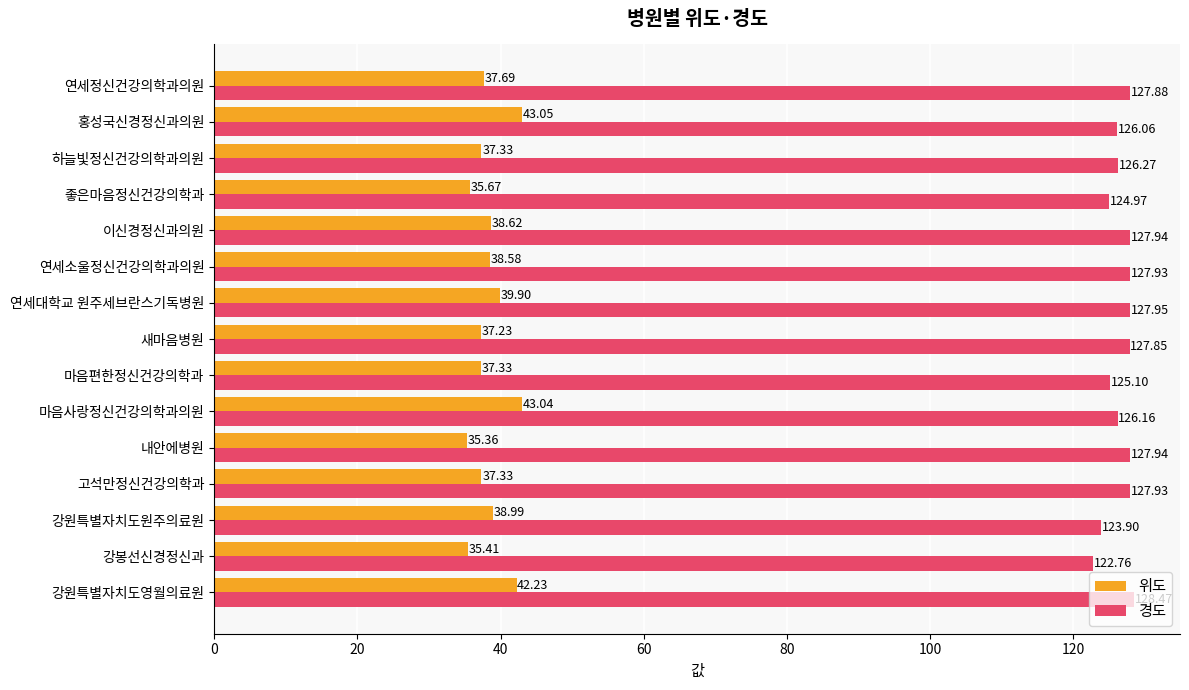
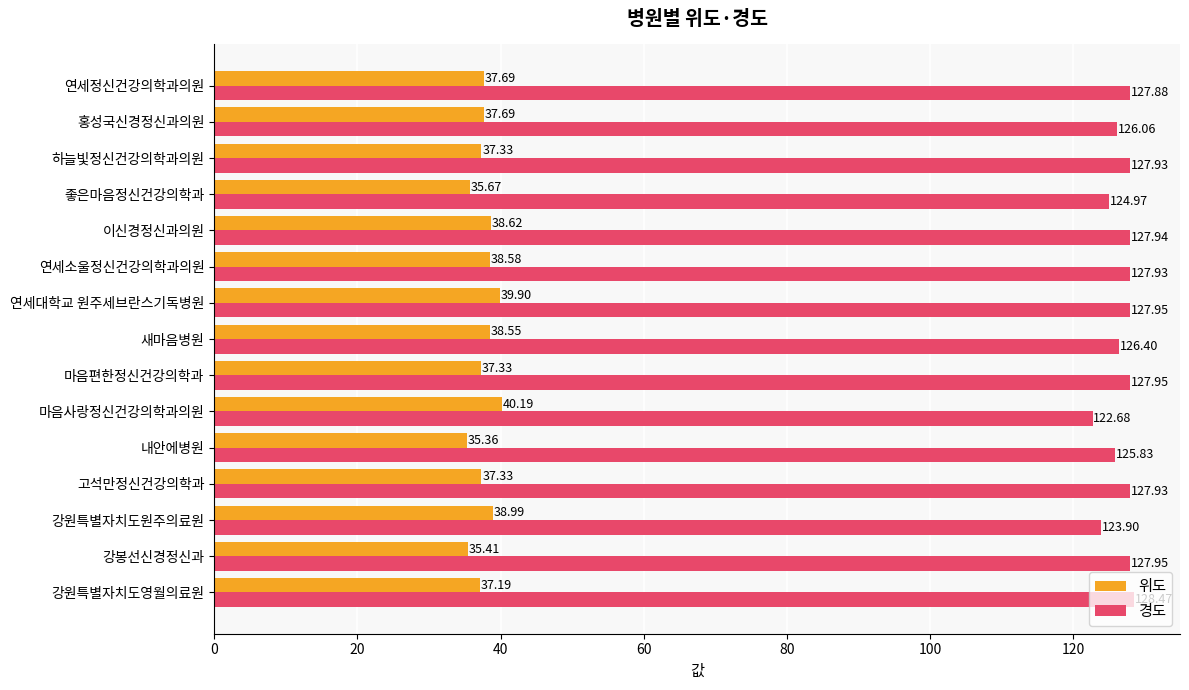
  {
    "위도": {
      "연세정신건강의학과의원": 37.69,
-     "홍성국신경정신과의원": 43.05,
+     "홍성국신경정신과의원": 37.69,
      "하늘빛정신건강의학과의원": 37.33,
      "좋은마음정신건강의학과": 35.67,
      "이신경정신과의원": 38.62,
      "연세소울정신건강의학과의원": 38.58,
      "연세대학교 원주세브란스기독병원": 39.90,
-     "새마음병원": 37.23,
+     "새마음병원": 38.55,
      "마음편한정신건강의학과": 37.33,
-     "마음사랑정신건강의학과의원": 43.04,
+     "마음사랑정신건강의학과의원": 40.19,
      "내안에병원": 35.36,
      "고석만정신건강의학과": 37.33,
      "강원특별자치도원주의료원": 38.99,
      "강봉선신경정신과": 35.41,
-     "강원특별자치도영월의료원": 42.23
+     "강원특별자치도영월의료원": 37.19
    },
    "경도": {
      "연세정신건강의학과의원": 127.88,
      "홍성국신경정신과의원": 126.06,
-     "하늘빛정신건강의학과의원": 126.27,
+     "하늘빛정신건강의학과의원": 127.93,
      "좋은마음정신건강의학과": 124.97,
      "이신경정신과의원": 127.94,
      "연세소울정신건강의학과의원": 127.93,
      "연세대학교 원주세브란스기독병원": 127.95,
-     "새마음병원": 127.85,
-     "마음편한정신건강의학과": 125.10,
-     "마음사랑정신건강의학과의원": 126.16,
-     "내안에병원": 127.94,
+     "새마음병원": 126.40,
+     "마음편한정신건강의학과": 127.95,
+     "마음사랑정신건강의학과의원": 122.68,
+     "내안에병원": 125.83,
      "고석만정신건강의학과": 127.93,
      "강원특별자치도원주의료원": 123.90,
-     "강봉선신경정신과": 122.76
+     "강봉선신경정신과": 127.95
    }
  }
